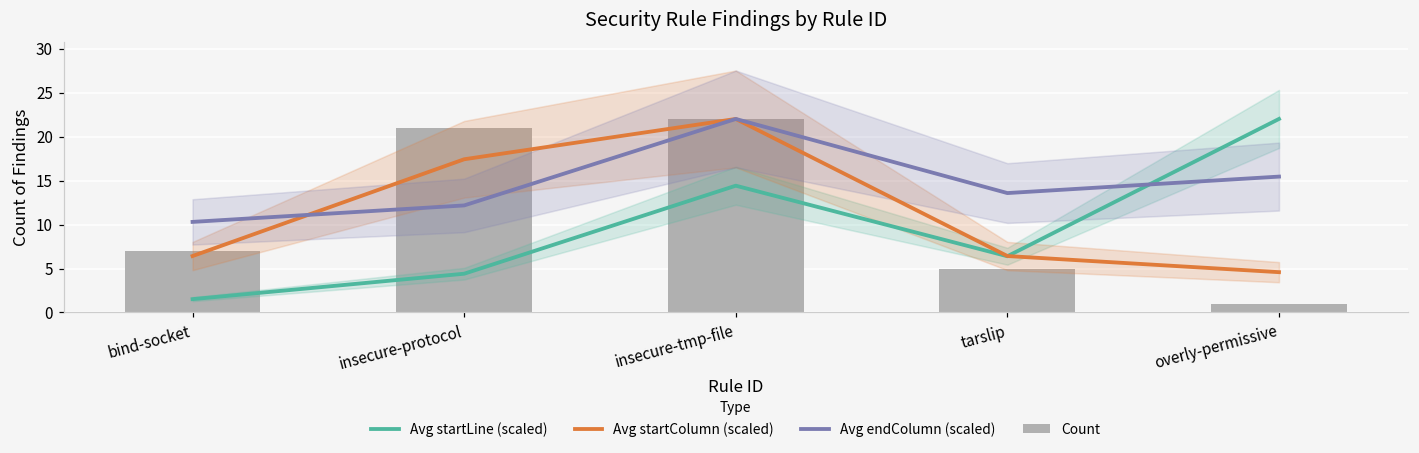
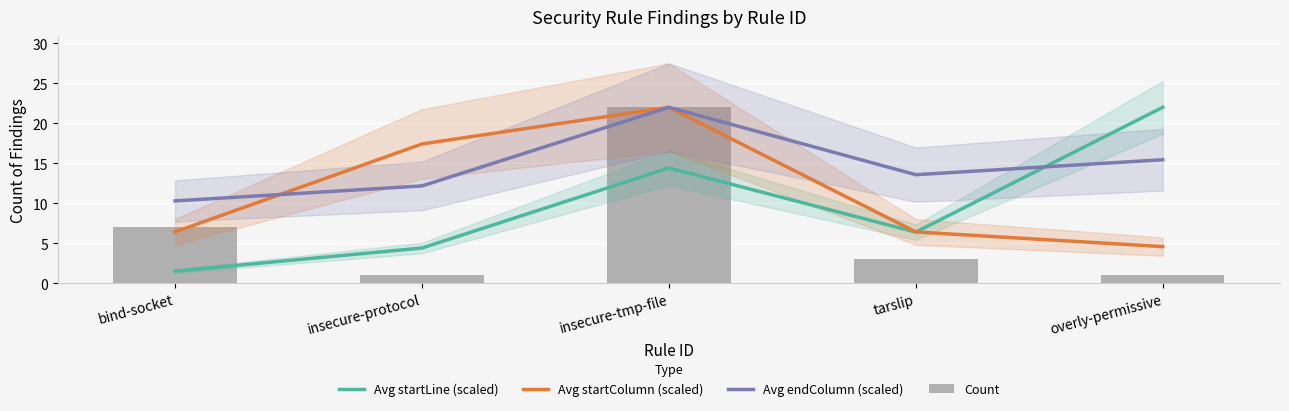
  {
    "Count": {
      "bind-socket": 7,
-     "insecure-protocol": 21,
+     "insecure-protocol": 1,
      "insecure-tmp-file": 22,
-     "tarslip": 5,
+     "tarslip": 3,
      "overly-permissive": 1
    }
  }
